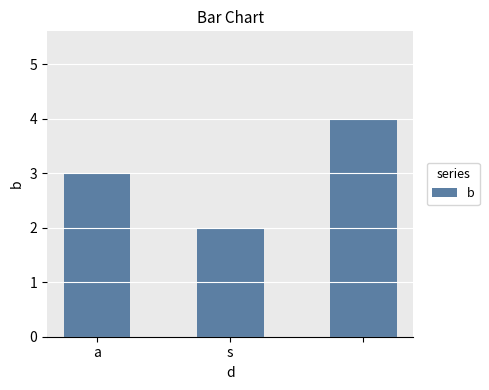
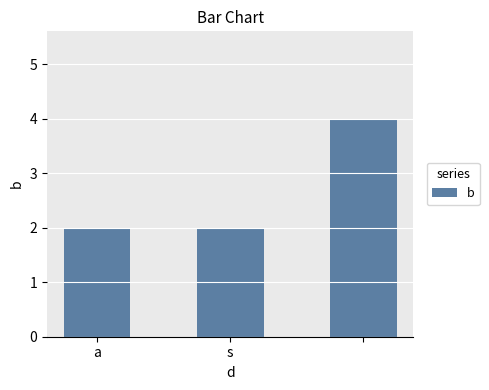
  {
-   "a": 3,
+   "a": 2,
    "s": 2
  }
